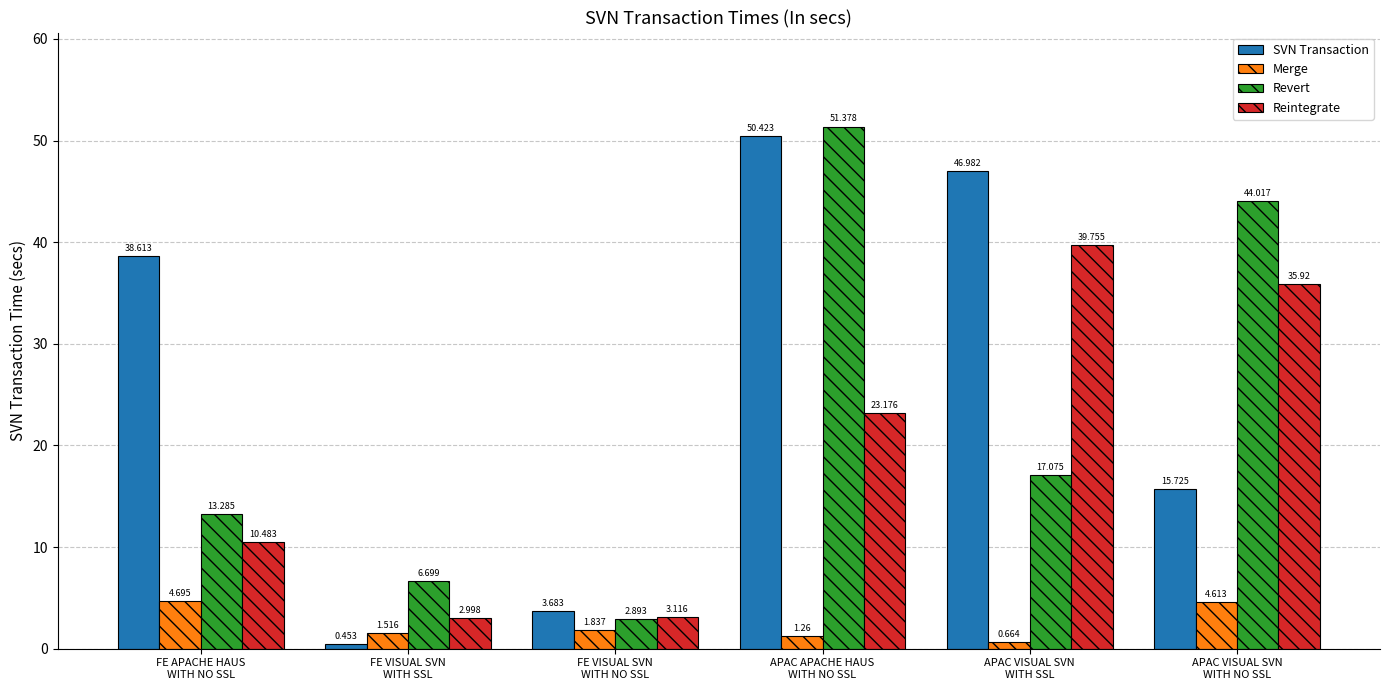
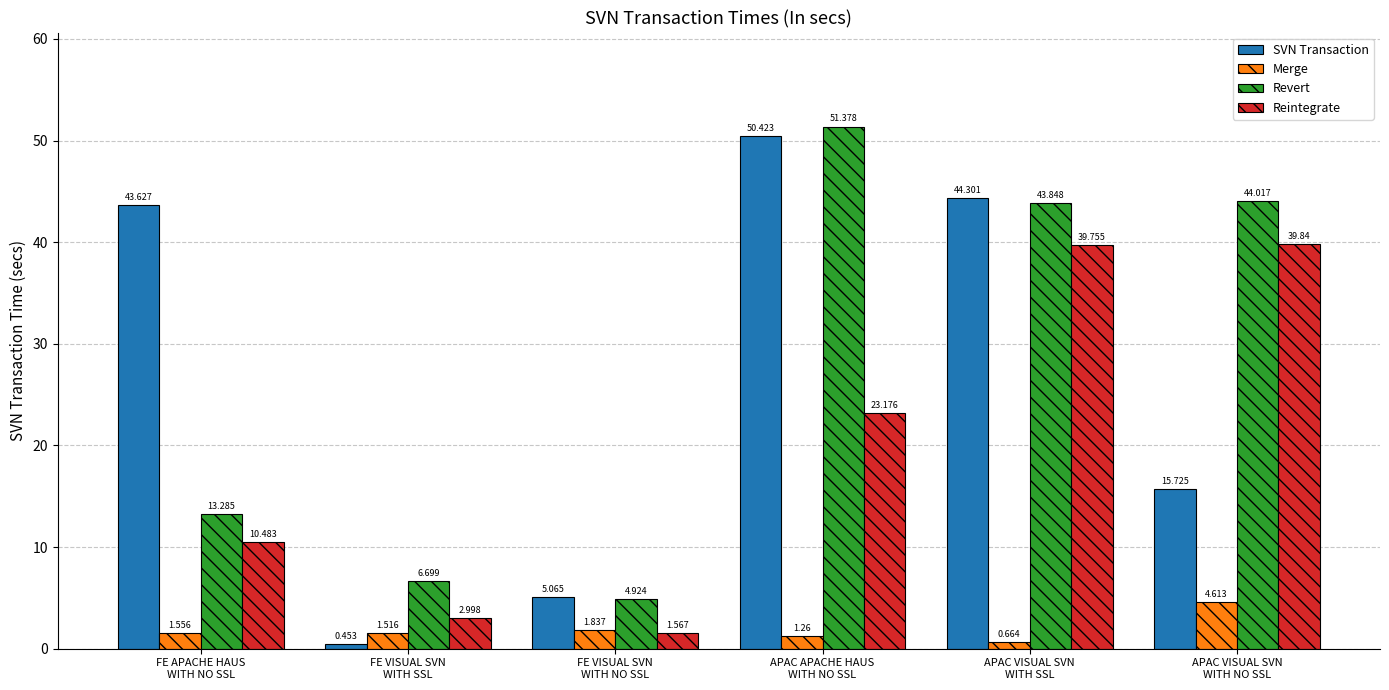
  {
    "SVN Transaction": {
-     "FE APACHE HAUS WITH NO SSL": 38.613,
+     "FE APACHE HAUS WITH NO SSL": 43.627,
      "FE VISUAL SVN WITH SSL": 0.453,
-     "FE VISUAL SVN WITH NO SSL": 3.683,
+     "FE VISUAL SVN WITH NO SSL": 5.065,
      "APAC APACHE HAUS WITH NO SSL": 50.423,
-     "APAC VISUAL SVN WITH SSL": 46.982,
+     "APAC VISUAL SVN WITH SSL": 44.301,
      "APAC VISUAL SVN WITH NO SSL": 15.725
    },
    "Merge": {
-     "FE APACHE HAUS WITH NO SSL": 4.695,
+     "FE APACHE HAUS WITH NO SSL": 1.556,
      "FE VISUAL SVN WITH SSL": 1.516,
      "FE VISUAL SVN WITH NO SSL": 1.837,
      "APAC APACHE HAUS WITH NO SSL": 1.26,
      "APAC VISUAL SVN WITH SSL": 0.664,
      "APAC VISUAL SVN WITH NO SSL": 4.613
    },
    "Revert": {
      "FE APACHE HAUS WITH NO SSL": 13.285,
      "FE VISUAL SVN WITH SSL": 6.699,
-     "FE VISUAL SVN WITH NO SSL": 2.893,
+     "FE VISUAL SVN WITH NO SSL": 4.924,
      "APAC APACHE HAUS WITH NO SSL": 51.378,
-     "APAC VISUAL SVN WITH SSL": 17.075,
+     "APAC VISUAL SVN WITH SSL": 43.848,
      "APAC VISUAL SVN WITH NO SSL": 44.017
    },
    "Reintegrate": {
      "FE APACHE HAUS WITH NO SSL": 10.483,
      "FE VISUAL SVN WITH SSL": 2.998,
-     "FE VISUAL SVN WITH NO SSL": 3.116,
+     "FE VISUAL SVN WITH NO SSL": 1.567,
      "APAC APACHE HAUS WITH NO SSL": 23.176,
      "APAC VISUAL SVN WITH SSL": 39.755,
-     "APAC VISUAL SVN WITH NO SSL": 35.92
+     "APAC VISUAL SVN WITH NO SSL": 39.84
    }
  }
